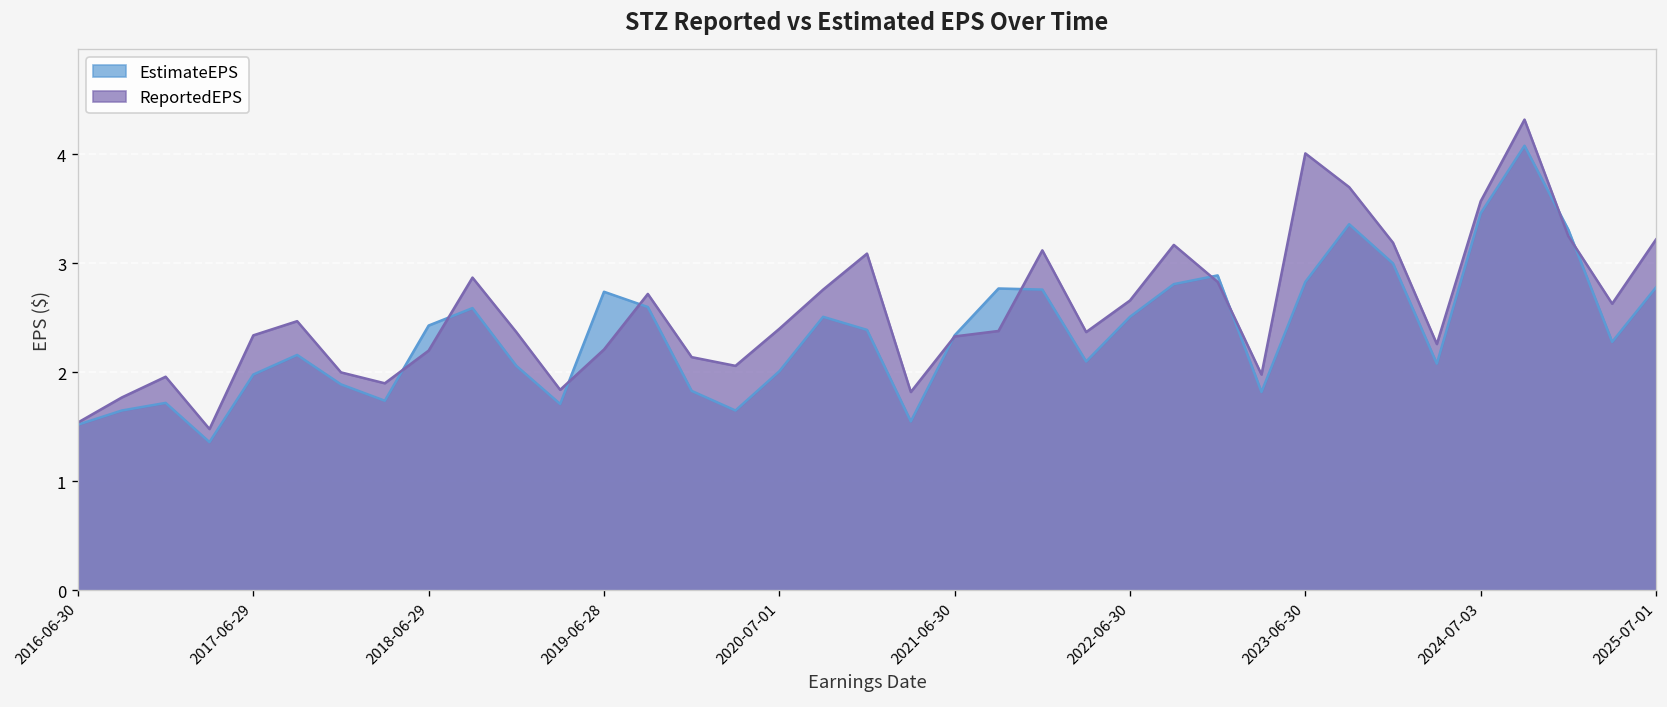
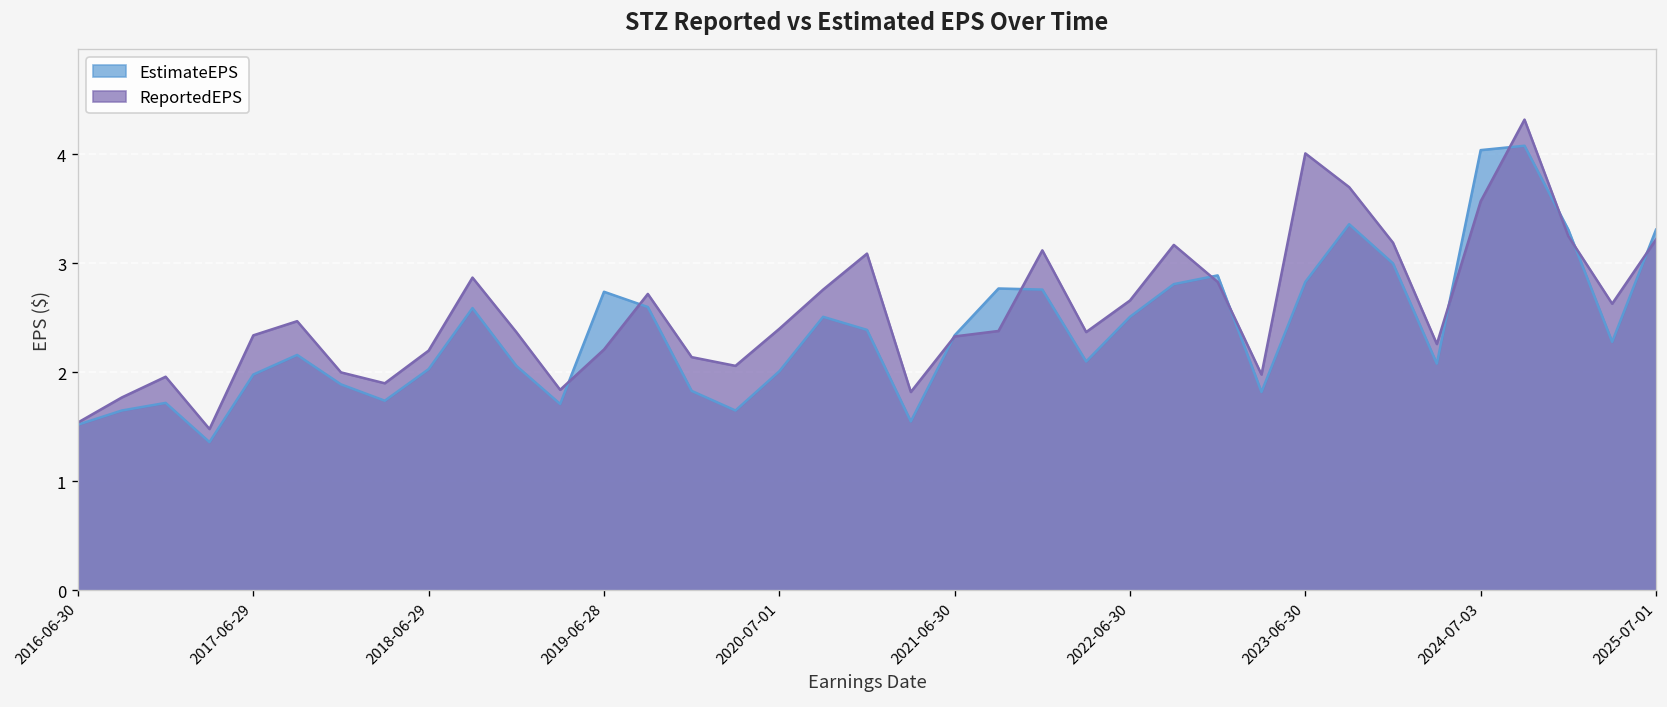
  {
    "EstimateEPS": {
      "2017-06-29": 2.0,
-     "2018-06-29": 2.4,
+     "2018-06-29": 2.0,
      "2019-06-28": 2.7,
      "2020-07-01": 2.0,
      "2022-06-30": 2.5,
      "2023-06-30": 2.8,
-     "2024-07-03": 3.5,
-     "2025-07-01": 2.8
+     "2024-07-03": 4.0,
+     "2025-07-01": 3.3
    },
    "ReportedEPS": {
      "2017-06-29": 2.3,
      "2018-06-29": 2.2,
      "2019-06-28": 2.2,
      "2020-07-01": 2.4,
      "2022-06-30": 2.7,
      "2023-06-30": 4.0,
      "2024-07-03": 3.6,
      "2025-07-01": 3.2
    }
  }
